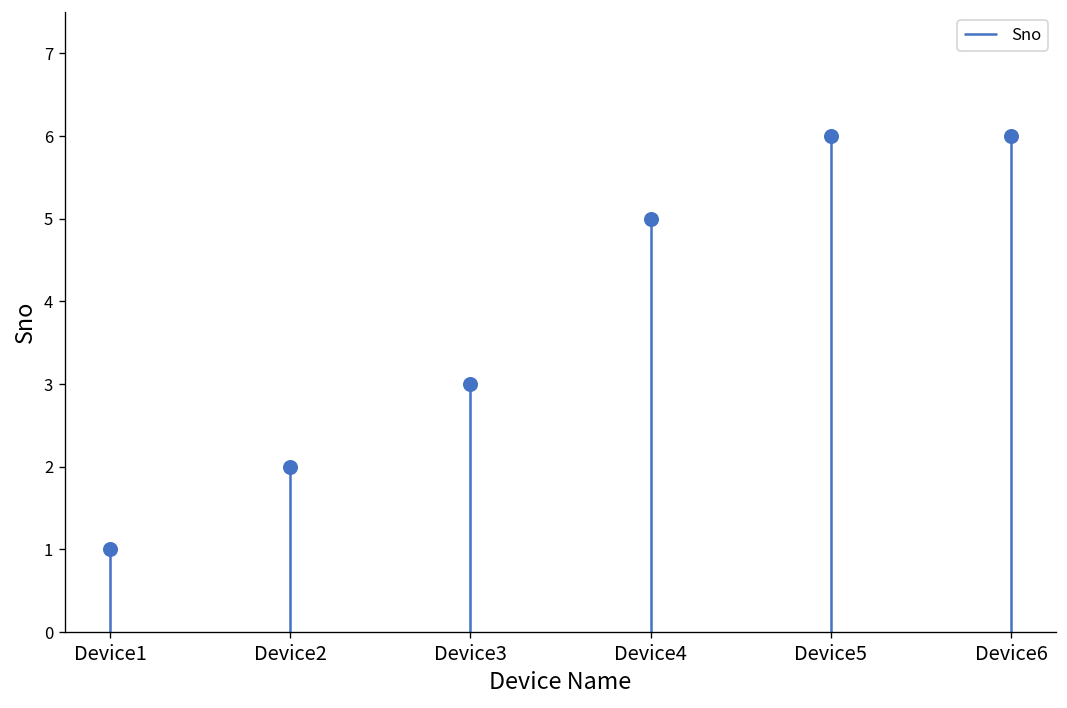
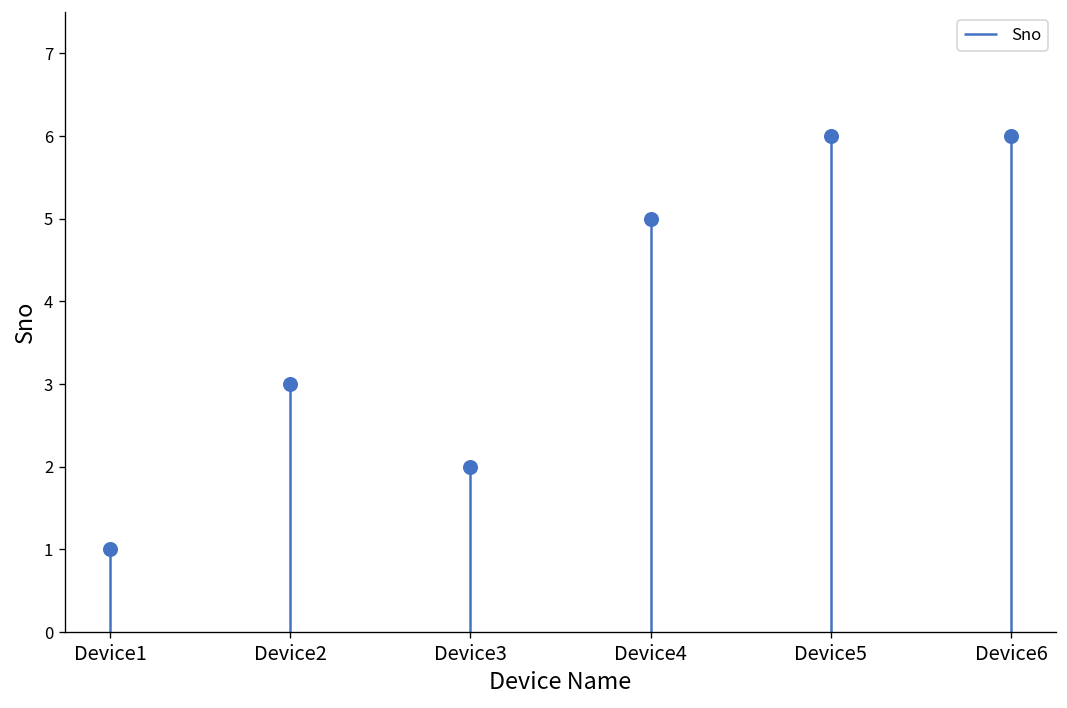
  {
    "Device1": 1,
-   "Device2": 2,
-   "Device3": 3,
+   "Device2": 3,
+   "Device3": 2,
    "Device4": 5,
    "Device5": 6,
    "Device6": 6
  }
